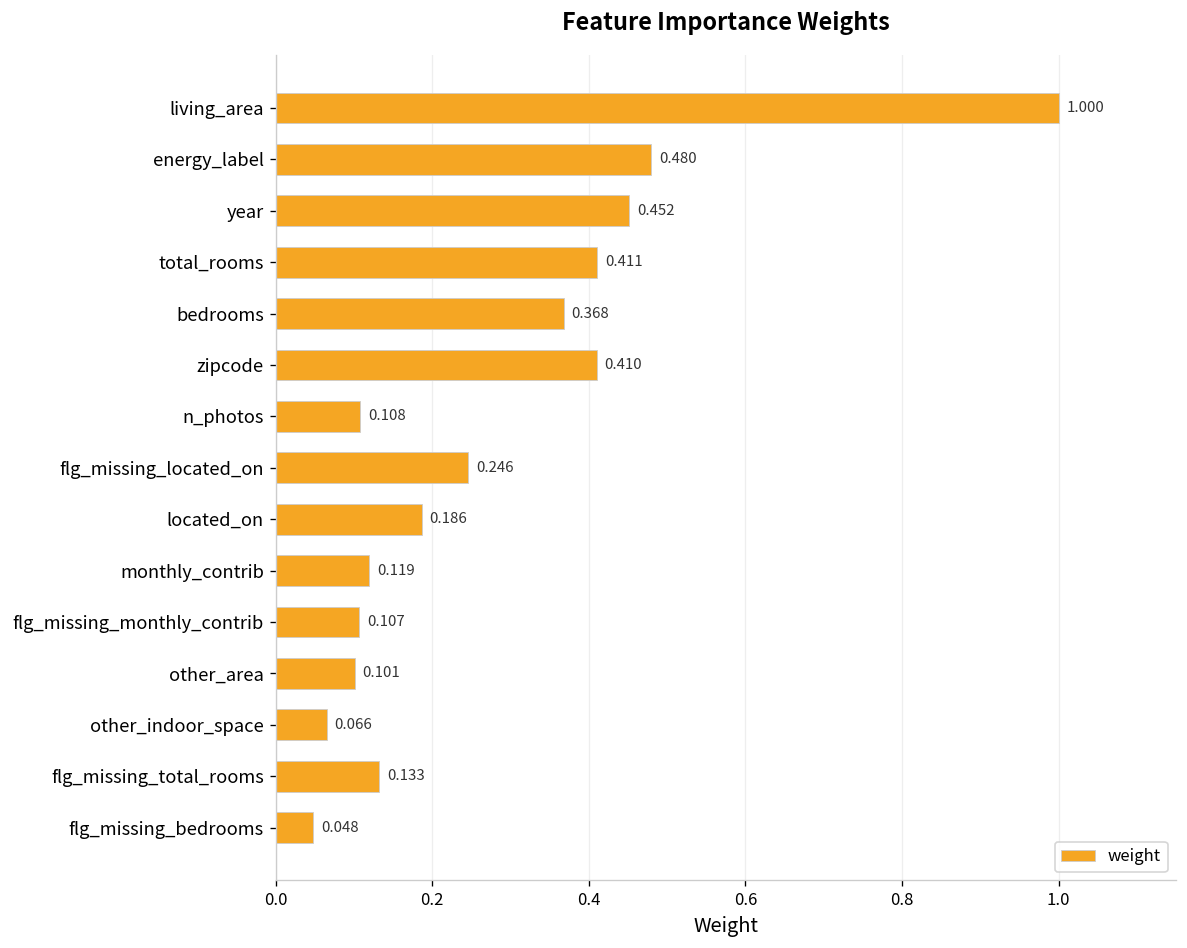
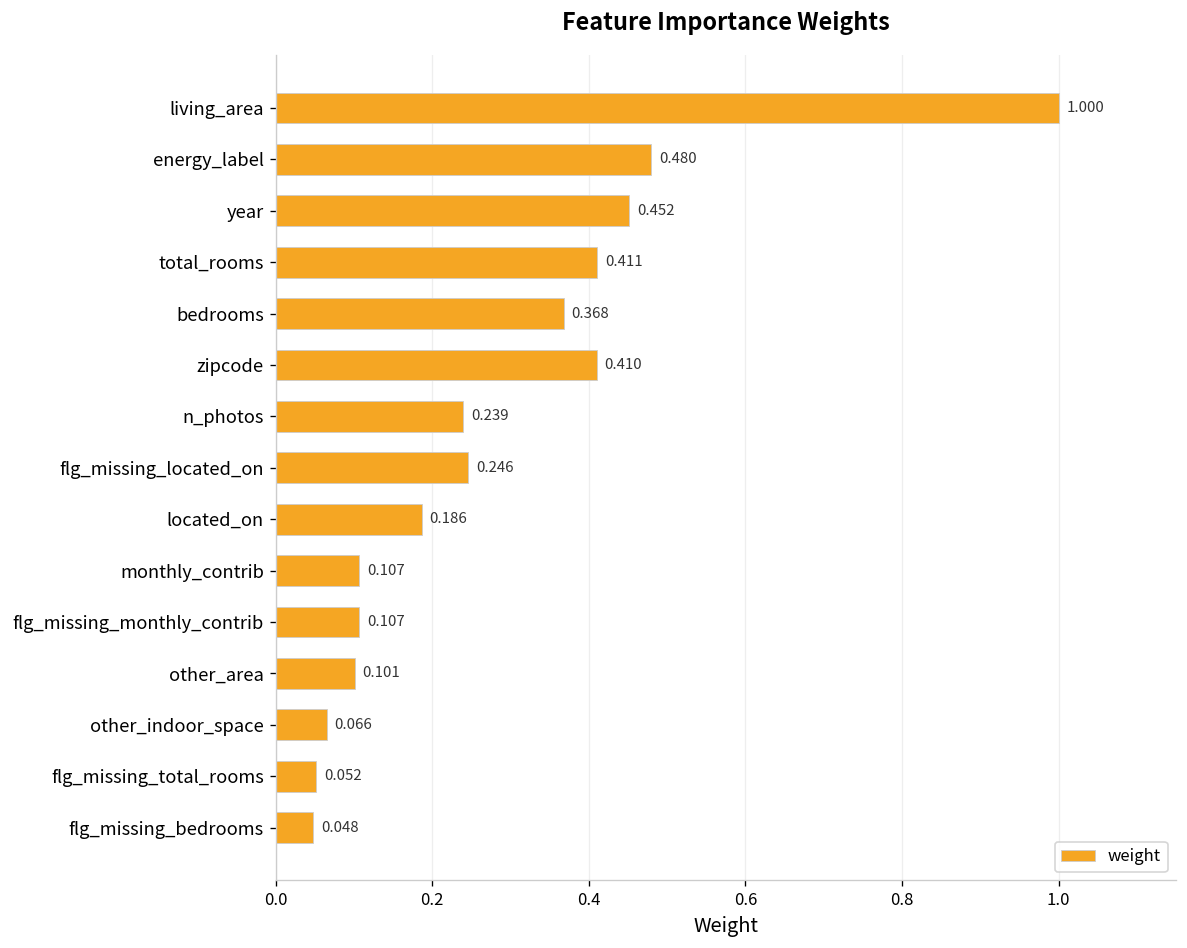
  {
    "living_area": 1.000,
    "energy_label": 0.480,
    "year": 0.452,
    "total_rooms": 0.411,
    "bedrooms": 0.368,
    "zipcode": 0.410,
-   "n_photos": 0.108,
+   "n_photos": 0.239,
    "flg_missing_located_on": 0.246,
    "located_on": 0.186,
-   "monthly_contrib": 0.119,
+   "monthly_contrib": 0.107,
    "flg_missing_monthly_contrib": 0.107,
    "other_area": 0.101,
    "other_indoor_space": 0.066,
-   "flg_missing_total_rooms": 0.133,
+   "flg_missing_total_rooms": 0.052,
    "flg_missing_bedrooms": 0.048
  }
